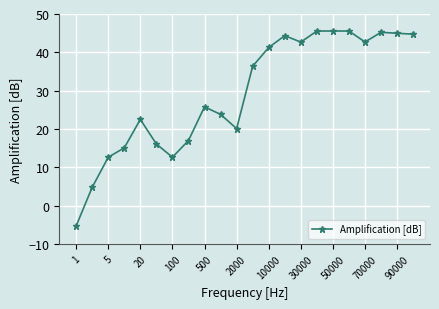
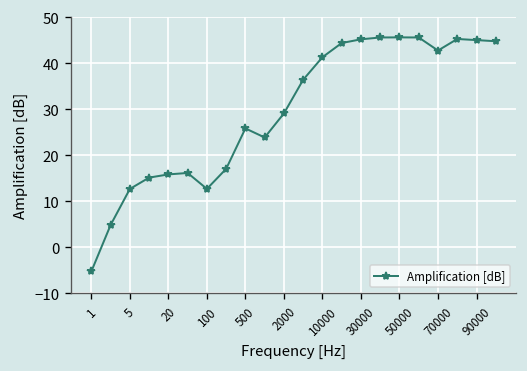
  {
-   "20": 23,
+   "20": 16,
    "100": 13,
    "500": 26,
-   "2000": 20,
+   "2000": 29,
    "10000": 41,
-   "30000": 43,
+   "30000": 45,
    "50000": 46,
    "70000": 43,
    "90000": 45
  }
